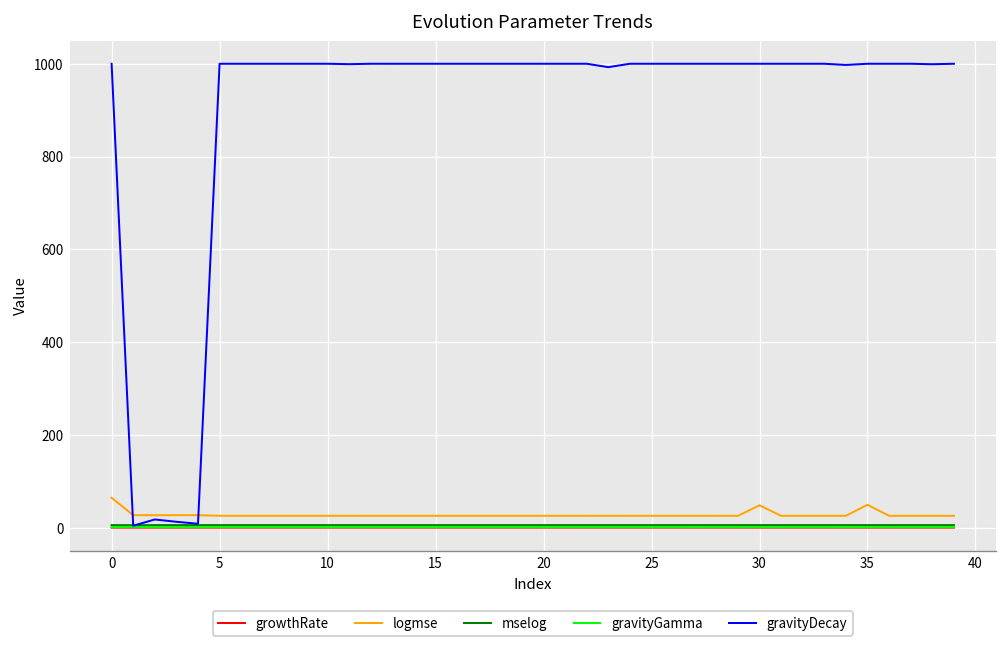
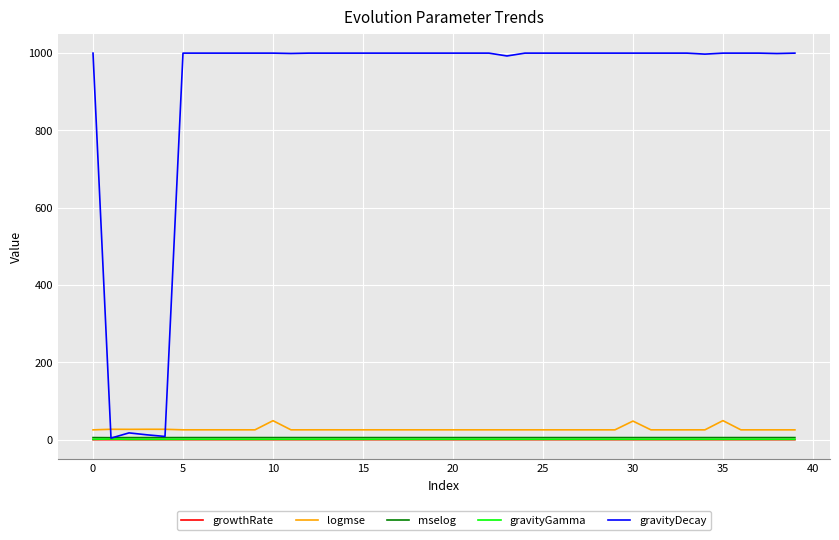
  {
    "logmse": {
-     "0": 60,
+     "0": 30,
      "5": 30,
-     "10": 30,
+     "10": 50,
      "15": 30,
      "20": 30,
      "25": 30,
      "30": 50,
      "35": 50
    },
    "gravityDecay": {
      "0": 1000,
      "5": 1000,
      "10": 1000,
      "15": 1000,
      "20": 1000,
      "25": 1000,
      "30": 1000,
      "35": 1000
    }
  }
